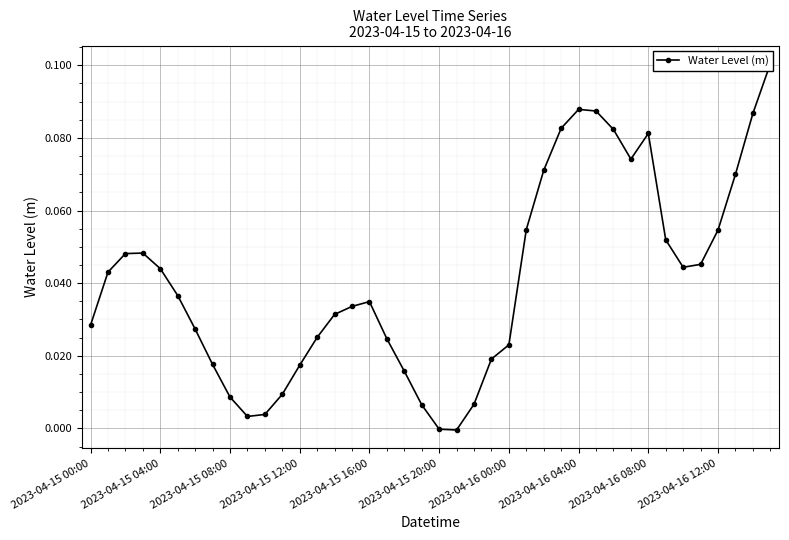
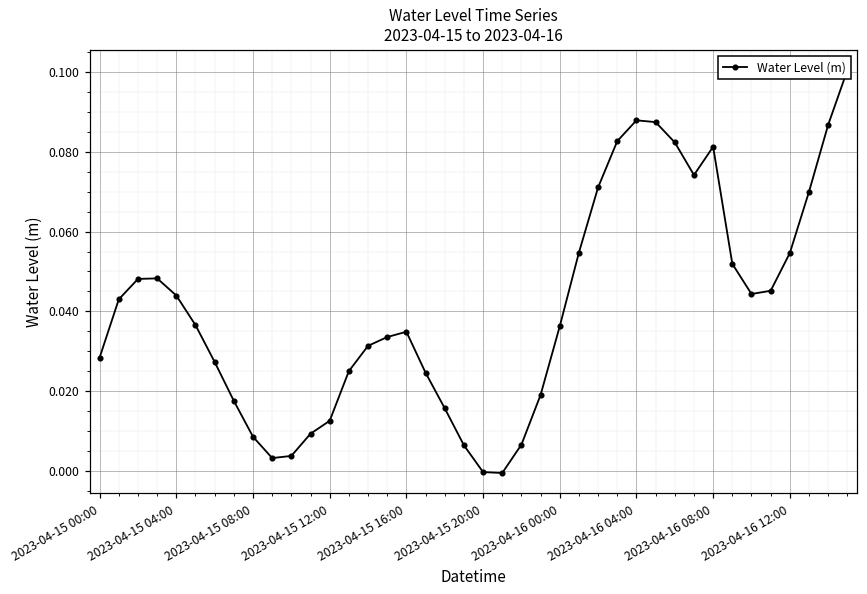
  {
    "2023-04-15 00:00": 0.028,
    "2023-04-15 04:00": 0.044,
    "2023-04-15 08:00": 0.009,
-   "2023-04-15 12:00": 0.017,
+   "2023-04-15 12:00": 0.013,
    "2023-04-15 16:00": 0.035,
    "2023-04-15 20:00": 0.000,
-   "2023-04-16 00:00": 0.023,
+   "2023-04-16 00:00": 0.036,
    "2023-04-16 04:00": 0.088,
    "2023-04-16 08:00": 0.081,
    "2023-04-16 12:00": 0.055
  }
